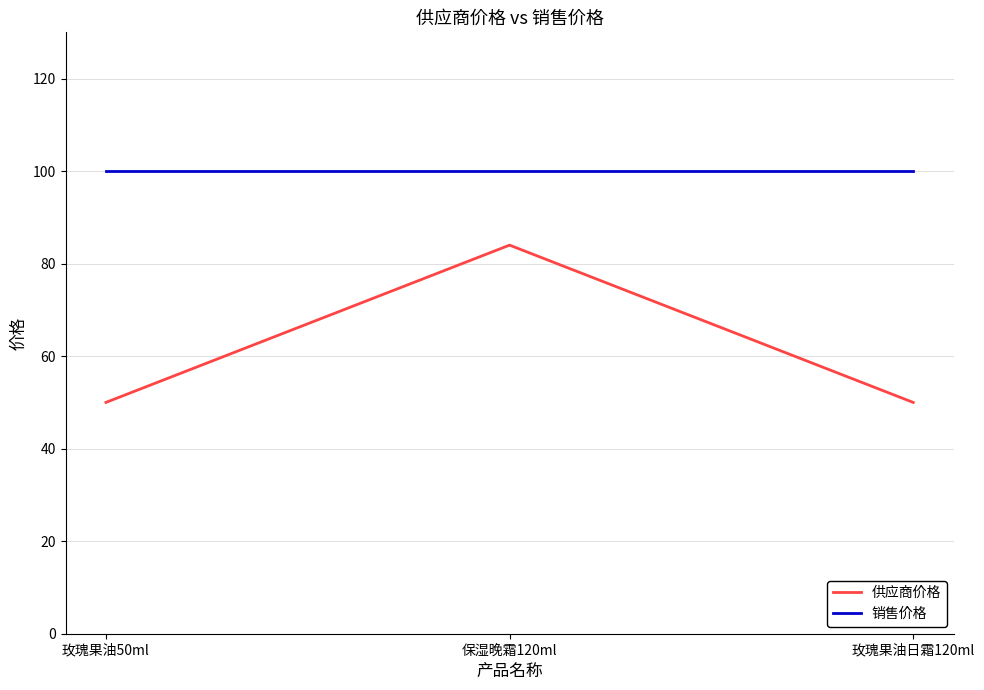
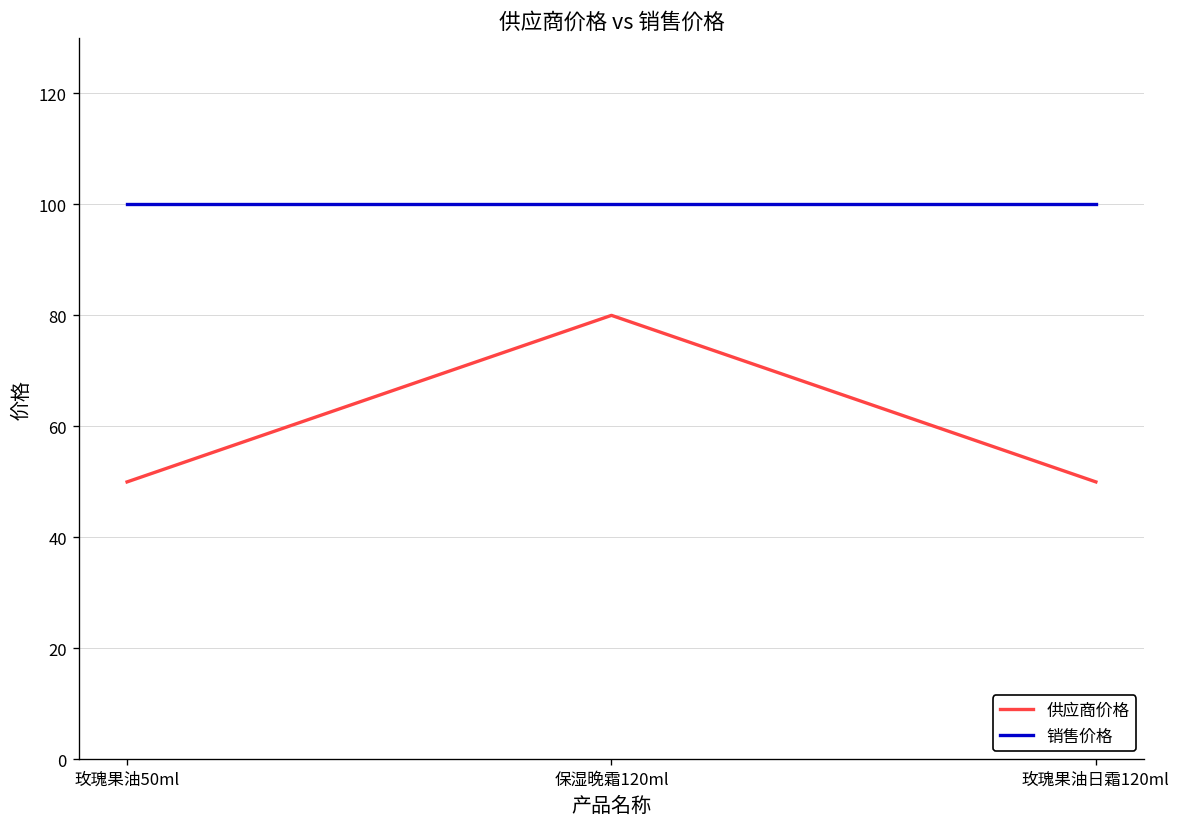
  {
    "供应商价格": {
      "玫瑰果油50ml": 50,
-     "保湿晚霜120ml": 84,
+     "保湿晚霜120ml": 80,
      "玫瑰果油日霜120ml": 50
    },
    "销售价格": {
      "玫瑰果油50ml": 100,
      "保湿晚霜120ml": 100,
      "玫瑰果油日霜120ml": 100
    }
  }
